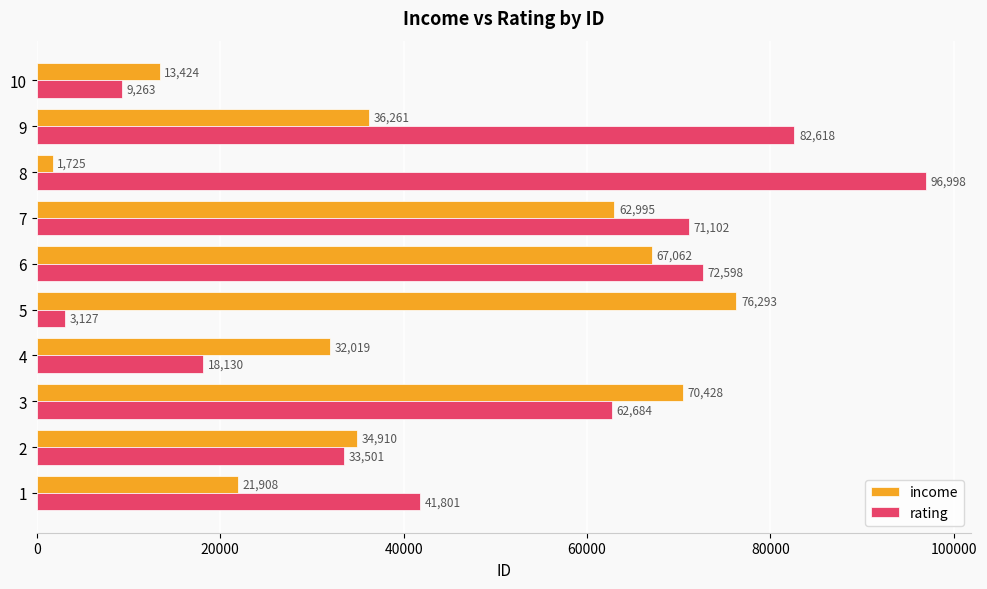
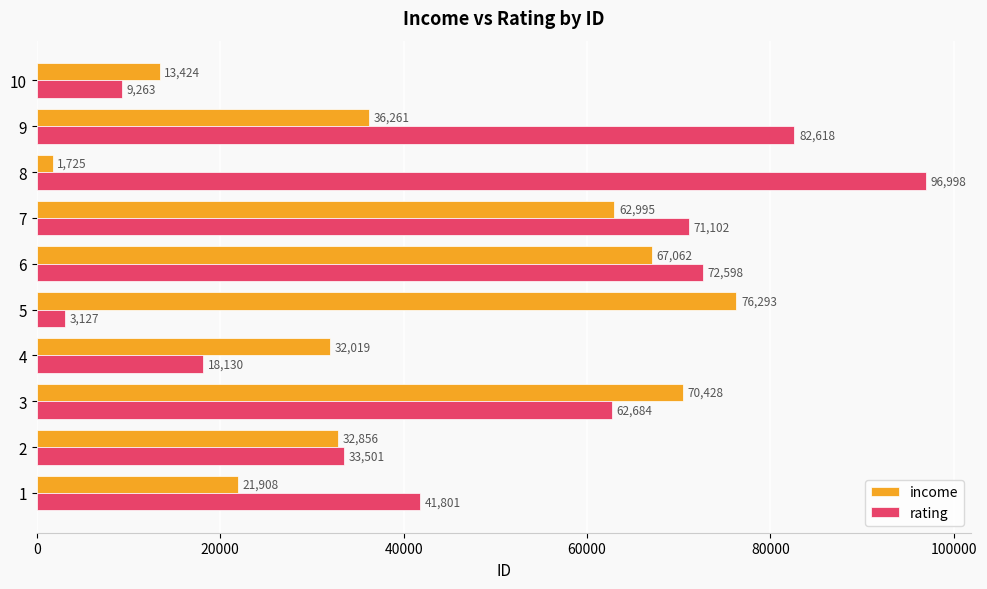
  {
    "income": {
      "10": "13,424",
      "9": "36,261",
      "8": "1,725",
      "7": "62,995",
      "6": "67,062",
      "5": "76,293",
      "4": "32,019",
      "3": "70,428",
-     "2": "34,910",
+     "2": "32,856",
      "1": "21,908"
    },
    "rating": {
      "10": "9,263",
      "9": "82,618",
      "8": "96,998",
      "7": "71,102",
      "6": "72,598",
      "5": "3,127",
      "4": "18,130",
      "3": "62,684",
      "2": "33,501",
      "1": "41,801"
    }
  }
